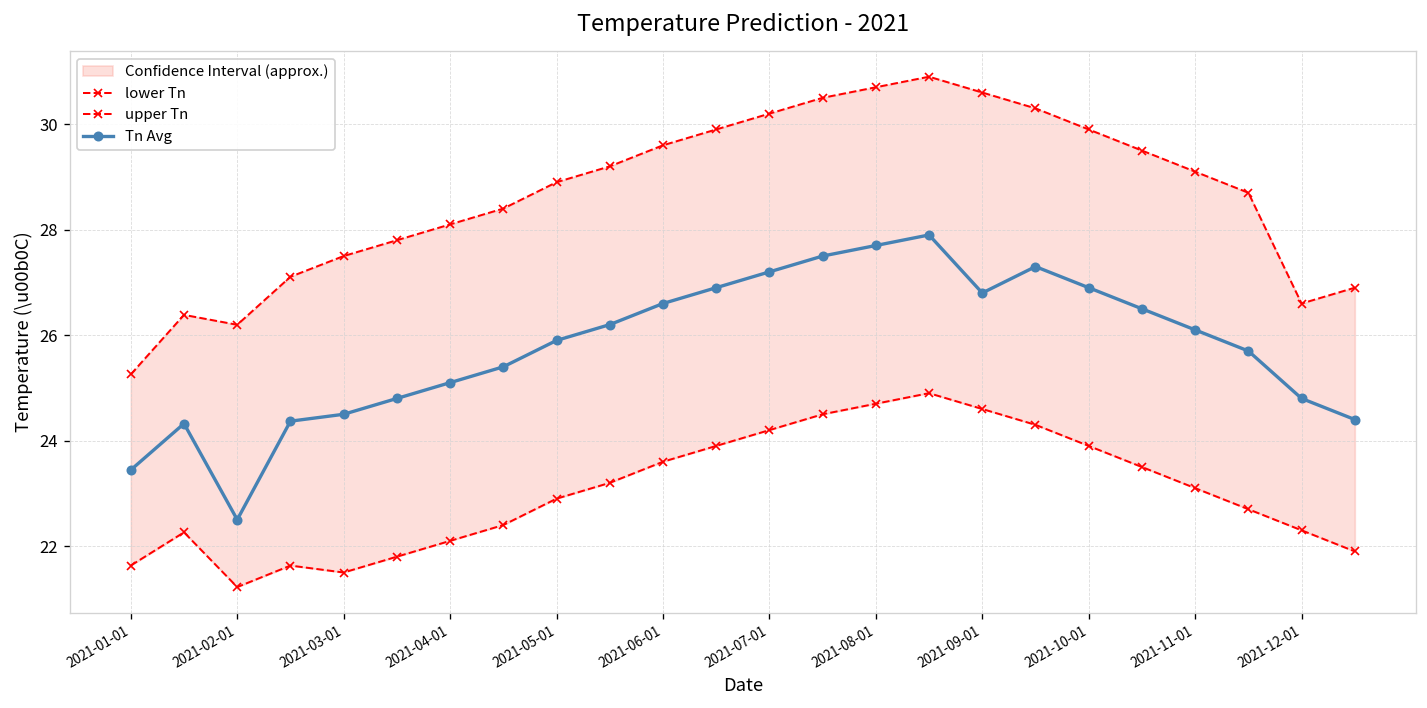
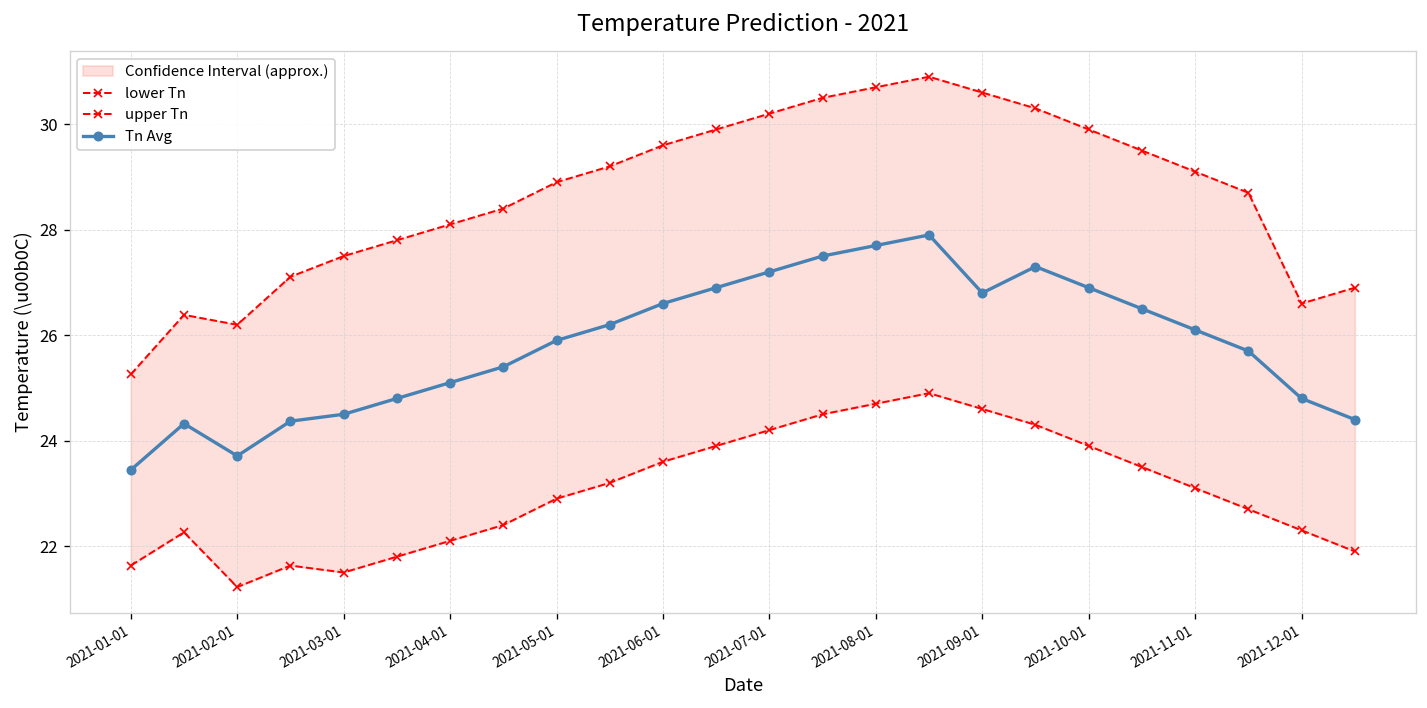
  {
    "lower Tn": {
      "2021-01-01": 21.6,
      "2021-02-01": 21.2,
      "2021-03-01": 21.5,
      "2021-04-01": 22.1,
      "2021-05-01": 22.9,
      "2021-06-01": 23.6,
      "2021-07-01": 24.2,
      "2021-08-01": 24.7,
      "2021-09-01": 24.6,
      "2021-10-01": 23.9,
      "2021-11-01": 23.1,
      "2021-12-01": 22.3
    },
    "Confidence Interval (approx.)": {
      "2021-01-01": 25.3,
      "2021-02-01": 26.2,
      "2021-03-01": 27.5,
      "2021-04-01": 28.1,
      "2021-05-01": 28.9,
      "2021-06-01": 29.6,
      "2021-07-01": 30.2,
      "2021-08-01": 30.7,
      "2021-09-01": 30.6,
      "2021-10-01": 29.9,
      "2021-11-01": 29.1,
      "2021-12-01": 26.6
    },
    "Tn Avg": {
      "2021-01-01": 23.4,
-     "2021-02-01": 22.5,
+     "2021-02-01": 23.7,
      "2021-03-01": 24.5,
      "2021-04-01": 25.1,
      "2021-05-01": 25.9,
      "2021-06-01": 26.6,
      "2021-07-01": 27.2,
      "2021-08-01": 27.7,
      "2021-09-01": 26.8,
      "2021-10-01": 26.9,
      "2021-11-01": 26.1,
      "2021-12-01": 24.8
    }
  }
